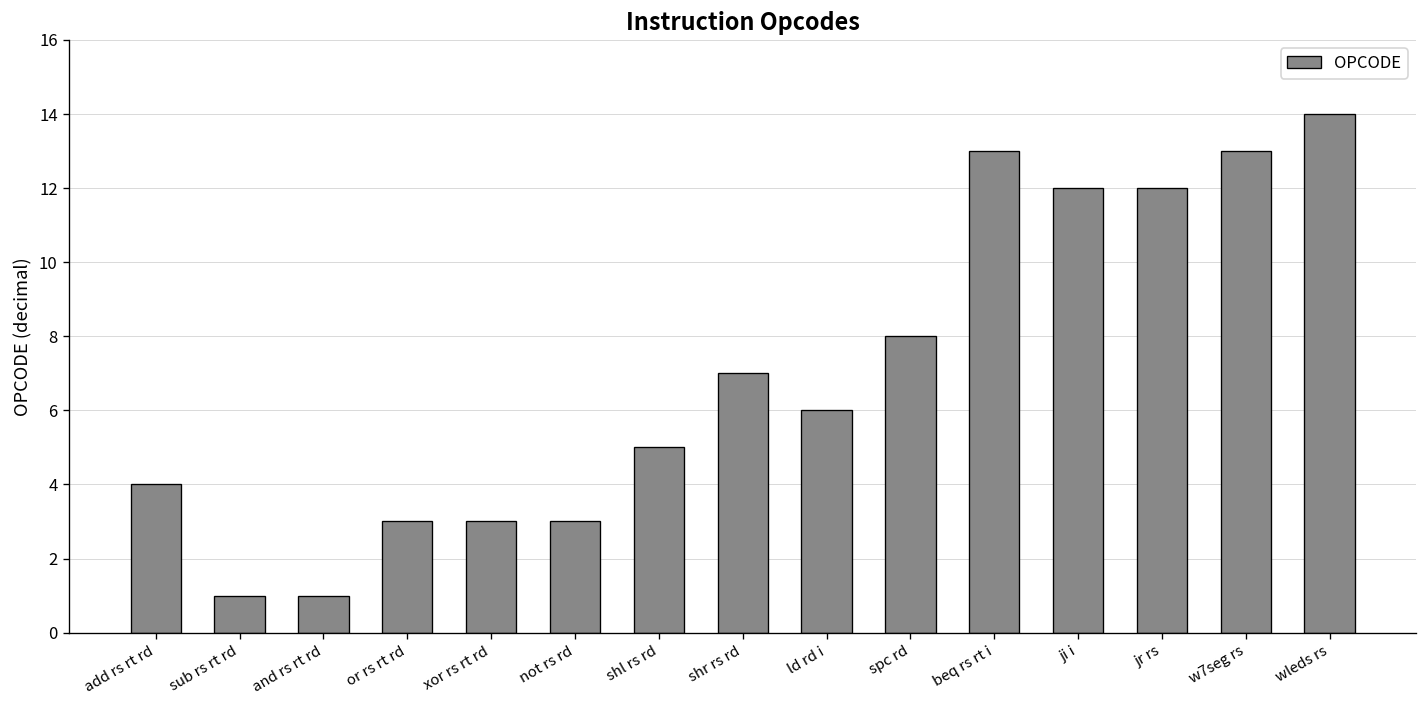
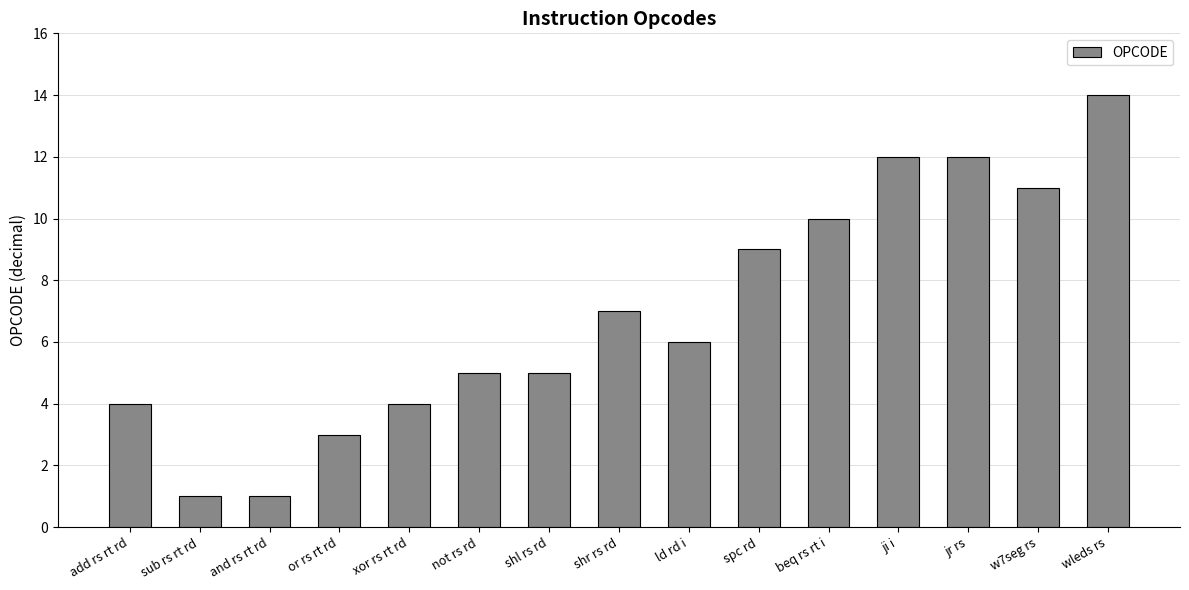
  {
    "add rs rt rd": 4,
    "sub rs rt rd": 1,
    "and rs rt rd": 1,
    "or rs rt rd": 3,
-   "xor rs rt rd": 3,
-   "not rs rd": 3,
+   "xor rs rt rd": 4,
+   "not rs rd": 5,
    "shl rs rd": 5,
    "shr rs rd": 7,
    "ld rd i": 6,
-   "spc rd": 8,
-   "beq rs rt i": 13,
+   "spc rd": 9,
+   "beq rs rt i": 10,
    "ji i": 12,
    "jr rs": 12,
-   "w7seg rs": 13,
+   "w7seg rs": 11,
    "wleds rs": 14
  }
